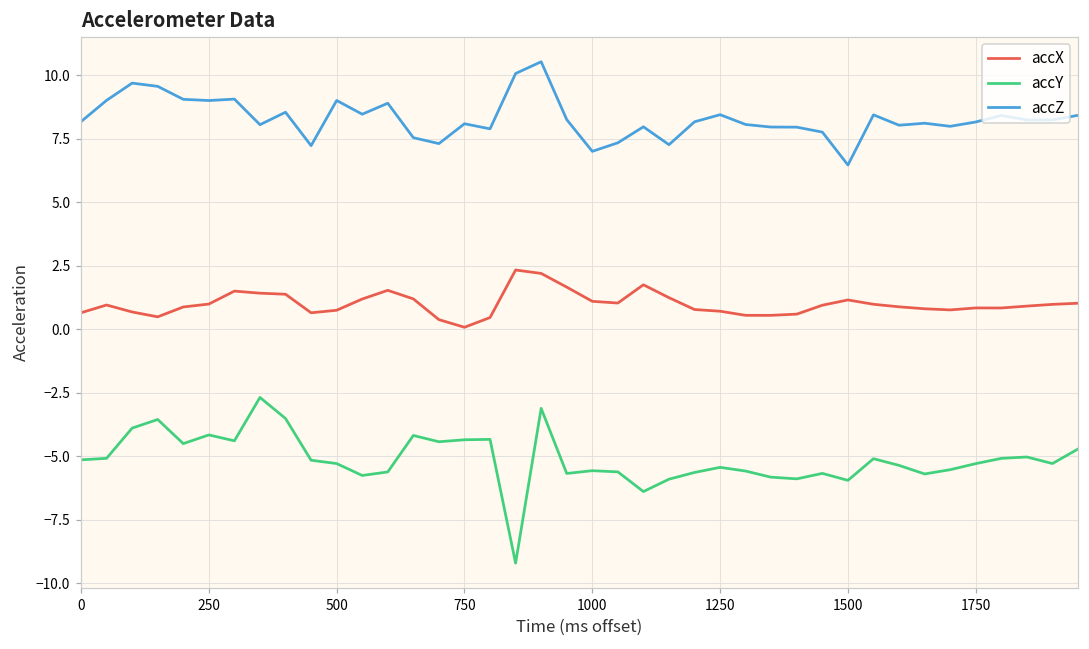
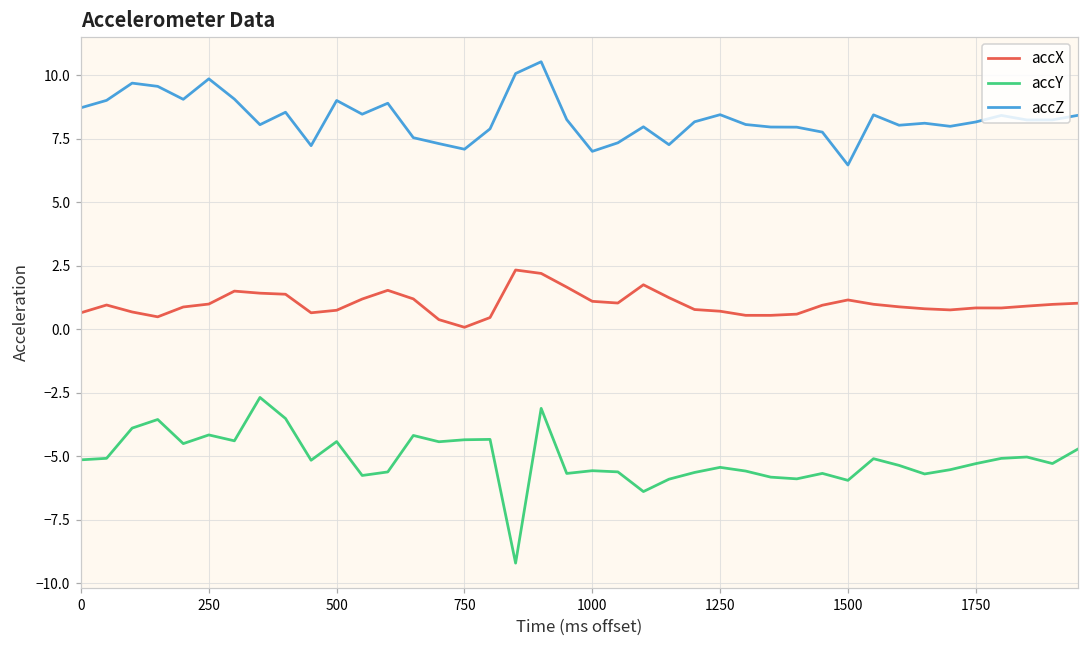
  {
    "accX": {
      "0": 0.7,
      "250": 1.0,
      "500": 0.8,
      "750": 0.1,
      "1000": 1.1,
      "1250": 0.7,
      "1500": 1.2,
      "1750": 0.8
    },
    "accY": {
      "0": -5.1,
      "250": -4.2,
-     "500": -5.3,
+     "500": -4.4,
      "750": -4.3,
      "1000": -5.6,
      "1250": -5.4,
      "1500": -5.9,
      "1750": -5.3
    },
    "accZ": {
-     "0": 8.2,
-     "250": 9.0,
+     "0": 8.7,
+     "250": 9.9,
      "500": 9.0,
-     "750": 8.1,
+     "750": 7.1,
      "1000": 7.0,
      "1250": 8.4,
      "1500": 6.5,
      "1750": 8.2
    }
  }
